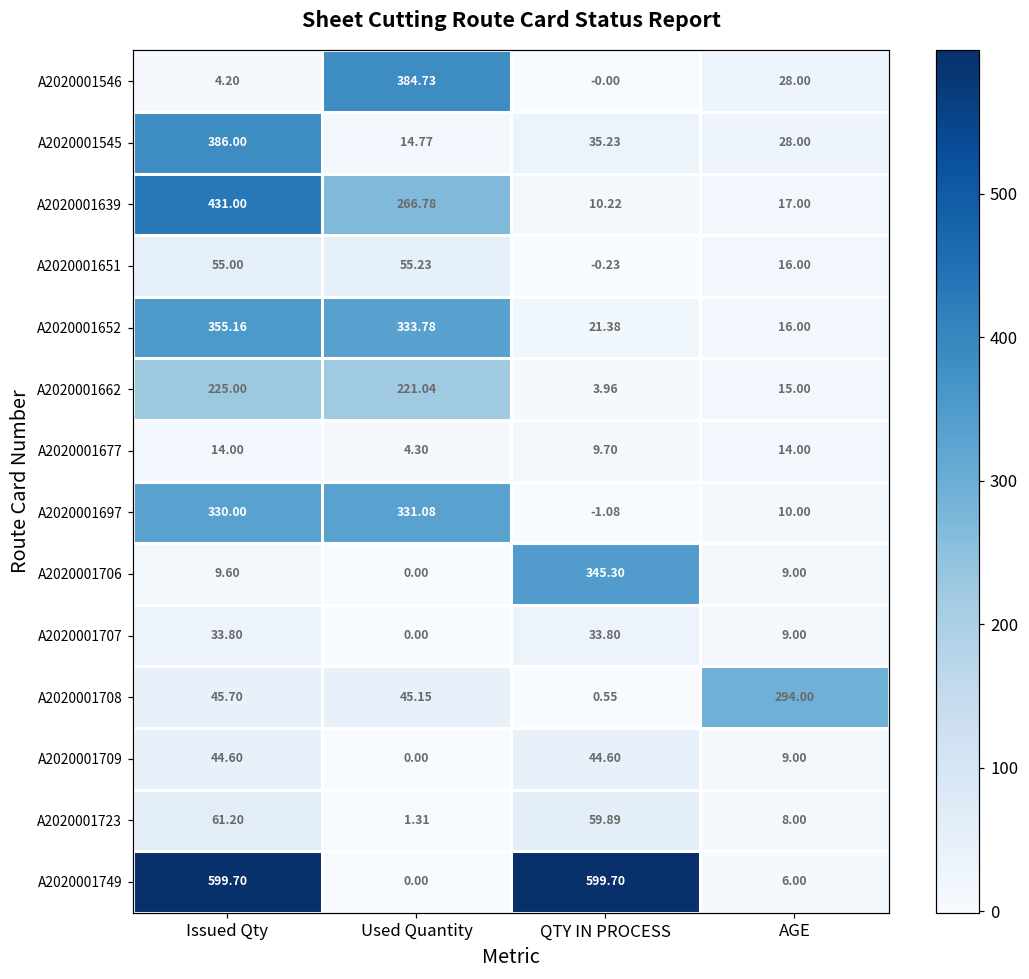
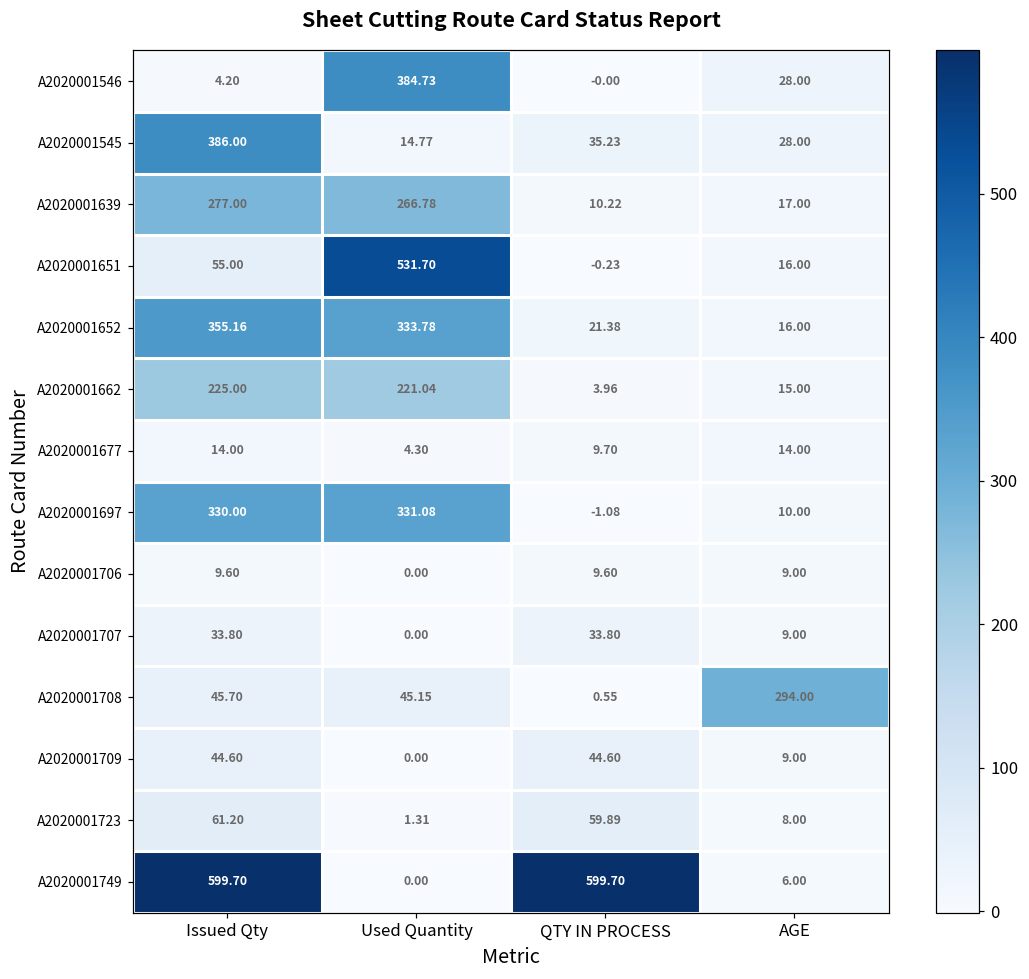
  {
    "A2020001546": {
      "Issued Qty": 4.20,
      "Used Quantity": 384.73,
      "QTY IN PROCESS": -0.00,
      "AGE": 28.00
    },
    "A2020001545": {
      "Issued Qty": 386.00,
      "Used Quantity": 14.77,
      "QTY IN PROCESS": 35.23,
      "AGE": 28.00
    },
    "A2020001639": {
-     "Issued Qty": 431.00,
+     "Issued Qty": 277.00,
      "Used Quantity": 266.78,
      "QTY IN PROCESS": 10.22,
      "AGE": 17.00
    },
    "A2020001651": {
      "Issued Qty": 55.00,
-     "Used Quantity": 55.23,
+     "Used Quantity": 531.70,
      "QTY IN PROCESS": -0.23,
      "AGE": 16.00
    },
    "A2020001652": {
      "Issued Qty": 355.16,
      "Used Quantity": 333.78,
      "QTY IN PROCESS": 21.38,
      "AGE": 16.00
    },
    "A2020001662": {
      "Issued Qty": 225.00,
      "Used Quantity": 221.04,
      "QTY IN PROCESS": 3.96,
      "AGE": 15.00
    },
    "A2020001677": {
      "Issued Qty": 14.00,
      "Used Quantity": 4.30,
      "QTY IN PROCESS": 9.70,
      "AGE": 14.00
    },
    "A2020001697": {
      "Issued Qty": 330.00,
      "Used Quantity": 331.08,
      "QTY IN PROCESS": -1.08,
      "AGE": 10.00
    },
    "A2020001706": {
      "Issued Qty": 9.60,
      "Used Quantity": 0.00,
-     "QTY IN PROCESS": 345.30,
+     "QTY IN PROCESS": 9.60,
      "AGE": 9.00
    },
    "A2020001707": {
      "Issued Qty": 33.80,
      "Used Quantity": 0.00,
      "QTY IN PROCESS": 33.80,
      "AGE": 9.00
    },
    "A2020001708": {
      "Issued Qty": 45.70,
      "Used Quantity": 45.15,
      "QTY IN PROCESS": 0.55,
      "AGE": 294.00
    },
    "A2020001709": {
      "Issued Qty": 44.60,
      "Used Quantity": 0.00,
      "QTY IN PROCESS": 44.60,
      "AGE": 9.00
    },
    "A2020001723": {
      "Issued Qty": 61.20,
      "Used Quantity": 1.31,
      "QTY IN PROCESS": 59.89,
      "AGE": 8.00
    },
    "A2020001749": {
      "Issued Qty": 599.70,
      "Used Quantity": 0.00,
      "QTY IN PROCESS": 599.70,
      "AGE": 6.00
    }
  }
